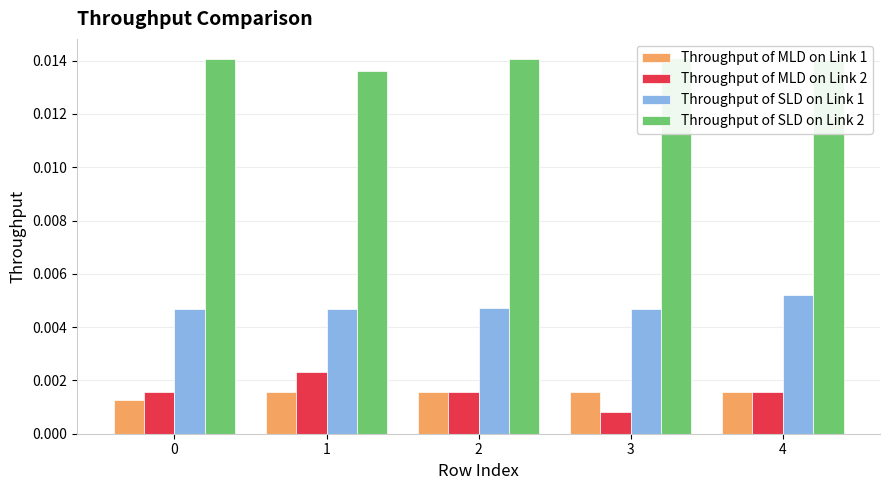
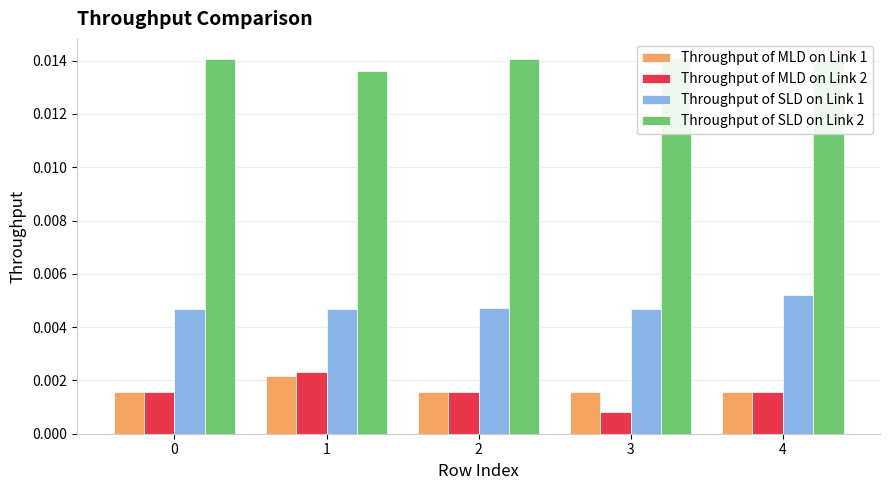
  {
    "Throughput of MLD on Link 1": {
-     "0": 0.0013,
-     "1": 0.0016,
+     "0": 0.0016,
+     "1": 0.0022,
      "2": 0.0016,
      "3": 0.0016,
      "4": 0.0016
    },
    "Throughput of MLD on Link 2": {
      "0": 0.0016,
      "1": 0.0023,
      "2": 0.0016,
      "3": 0.0008,
      "4": 0.0016
    },
    "Throughput of SLD on Link 1": {
      "0": 0.0047,
      "1": 0.0047,
      "2": 0.0047,
      "3": 0.0047,
      "4": 0.0052
    },
    "Throughput of SLD on Link 2": {
      "0": 0.0140,
      "1": 0.0136,
      "2": 0.0141
    }
  }
